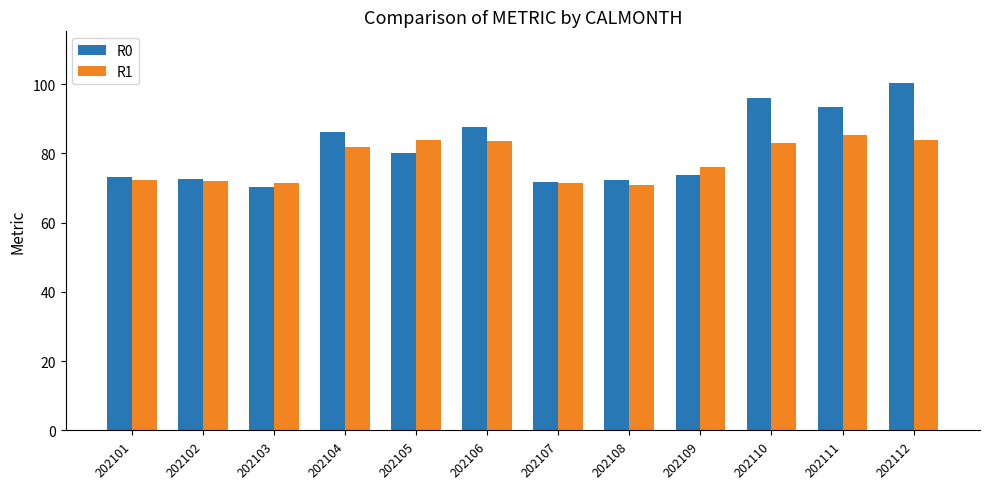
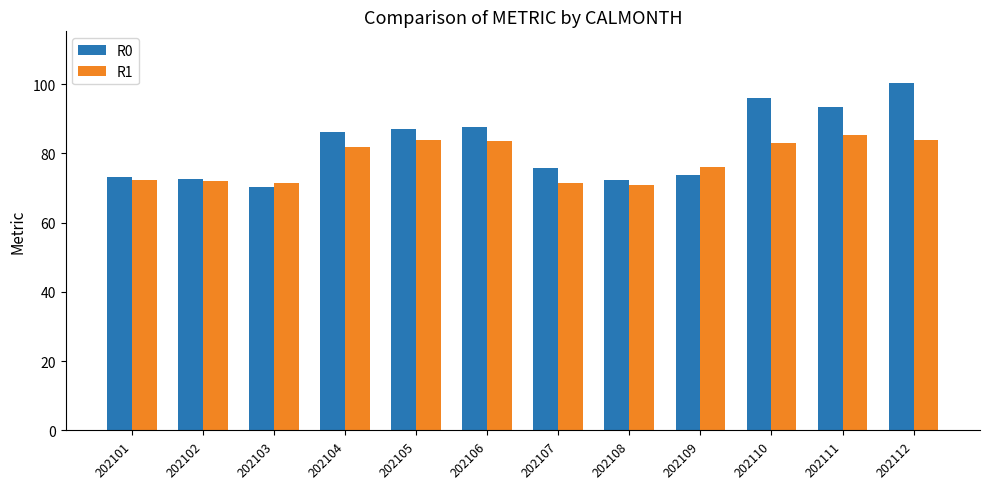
  {
    "R0": {
      "202101": 73,
      "202102": 73,
      "202103": 70,
      "202104": 86,
-     "202105": 80,
+     "202105": 87,
      "202106": 88,
-     "202107": 72,
+     "202107": 76,
      "202108": 72,
      "202109": 74,
      "202110": 96,
      "202111": 93,
      "202112": 100
    },
    "R1": {
      "202101": 72,
      "202102": 72,
      "202103": 72,
      "202104": 82,
      "202105": 84,
      "202106": 84,
      "202107": 72,
      "202108": 71,
      "202109": 76,
      "202110": 83,
      "202111": 85,
      "202112": 84
    }
  }
